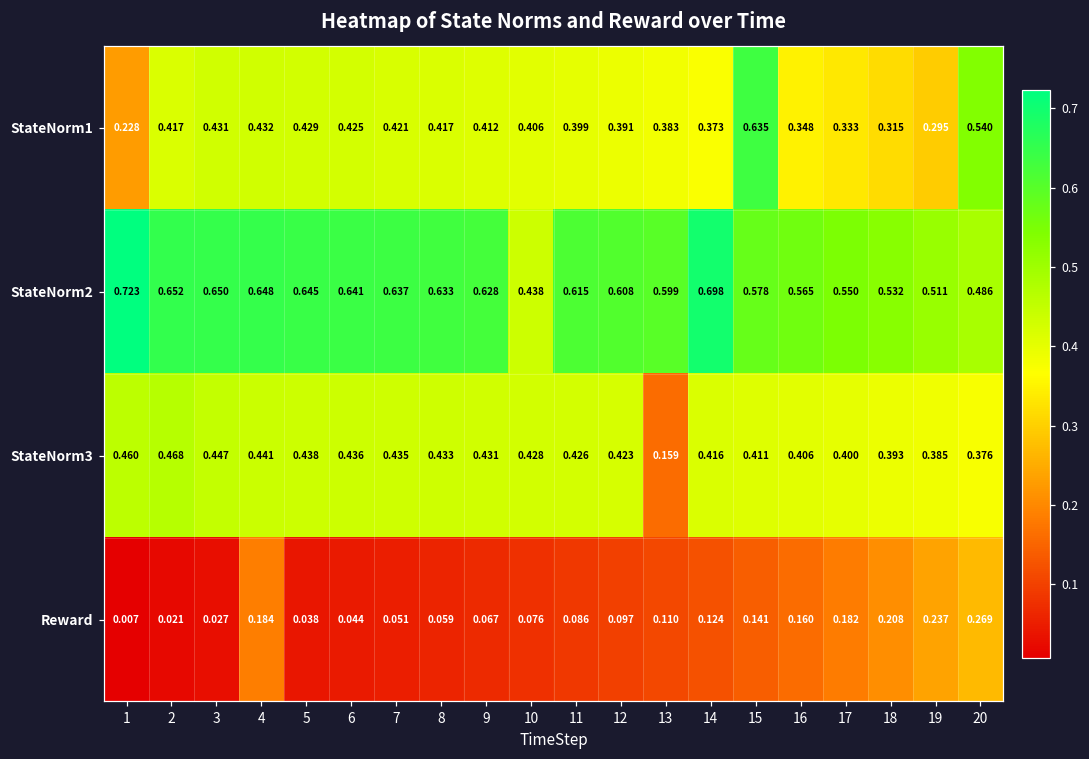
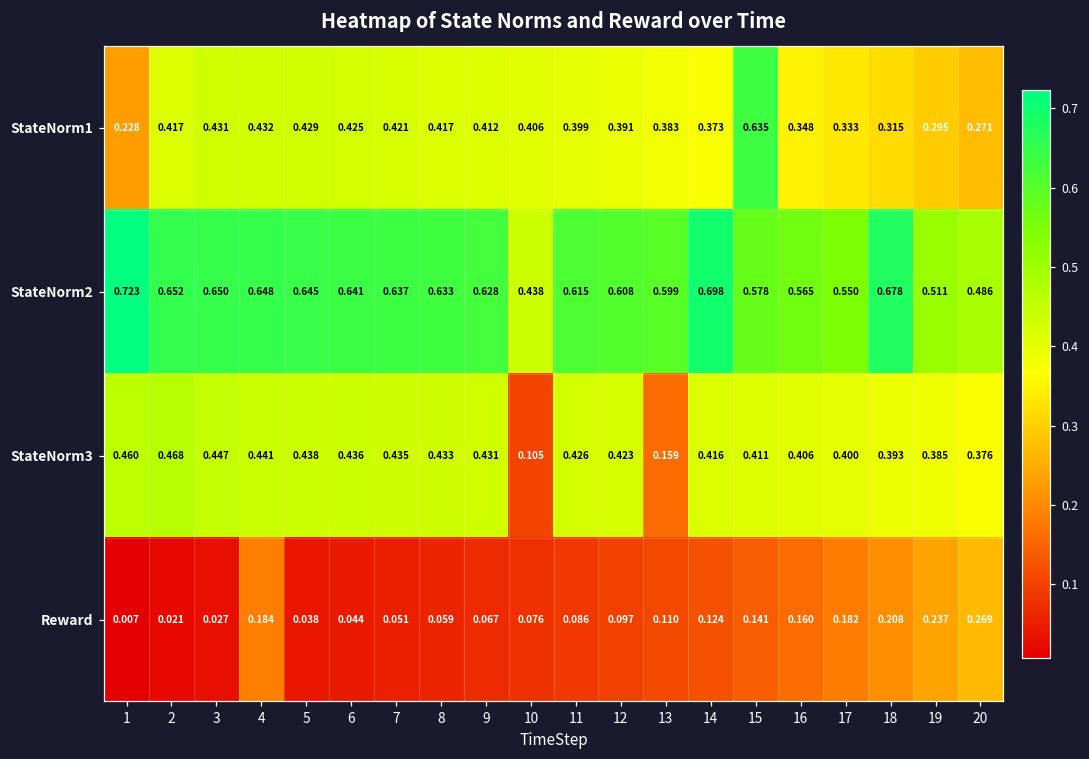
  {
    "StateNorm1": {
      "1": 0.228,
      "2": 0.417,
      "3": 0.431,
      "4": 0.432,
      "5": 0.429,
      "6": 0.425,
      "7": 0.421,
      "8": 0.417,
      "9": 0.412,
      "10": 0.406,
      "11": 0.399,
      "12": 0.391,
      "13": 0.383,
      "14": 0.373,
      "15": 0.635,
      "16": 0.348,
      "17": 0.333,
      "18": 0.315,
      "19": 0.295,
-     "20": 0.540
+     "20": 0.271
    },
    "StateNorm2": {
      "1": 0.723,
      "2": 0.652,
      "3": 0.650,
      "4": 0.648,
      "5": 0.645,
      "6": 0.641,
      "7": 0.637,
      "8": 0.633,
      "9": 0.628,
      "10": 0.438,
      "11": 0.615,
      "12": 0.608,
      "13": 0.599,
      "14": 0.698,
      "15": 0.578,
      "16": 0.565,
      "17": 0.550,
-     "18": 0.532,
+     "18": 0.678,
      "19": 0.511,
      "20": 0.486
    },
    "StateNorm3": {
      "1": 0.460,
      "2": 0.468,
      "3": 0.447,
      "4": 0.441,
      "5": 0.438,
      "6": 0.436,
      "7": 0.435,
      "8": 0.433,
      "9": 0.431,
-     "10": 0.428,
+     "10": 0.105,
      "11": 0.426,
      "12": 0.423,
      "13": 0.159,
      "14": 0.416,
      "15": 0.411,
      "16": 0.406,
      "17": 0.400,
      "18": 0.393,
      "19": 0.385,
      "20": 0.376
    },
    "Reward": {
      "1": 0.007,
      "2": 0.021,
      "3": 0.027,
      "4": 0.184,
      "5": 0.038,
      "6": 0.044,
      "7": 0.051,
      "8": 0.059,
      "9": 0.067,
      "10": 0.076,
      "11": 0.086,
      "12": 0.097,
      "13": 0.110,
      "14": 0.124,
      "15": 0.141,
      "16": 0.160,
      "17": 0.182,
      "18": 0.208,
      "19": 0.237,
      "20": 0.269
    }
  }
